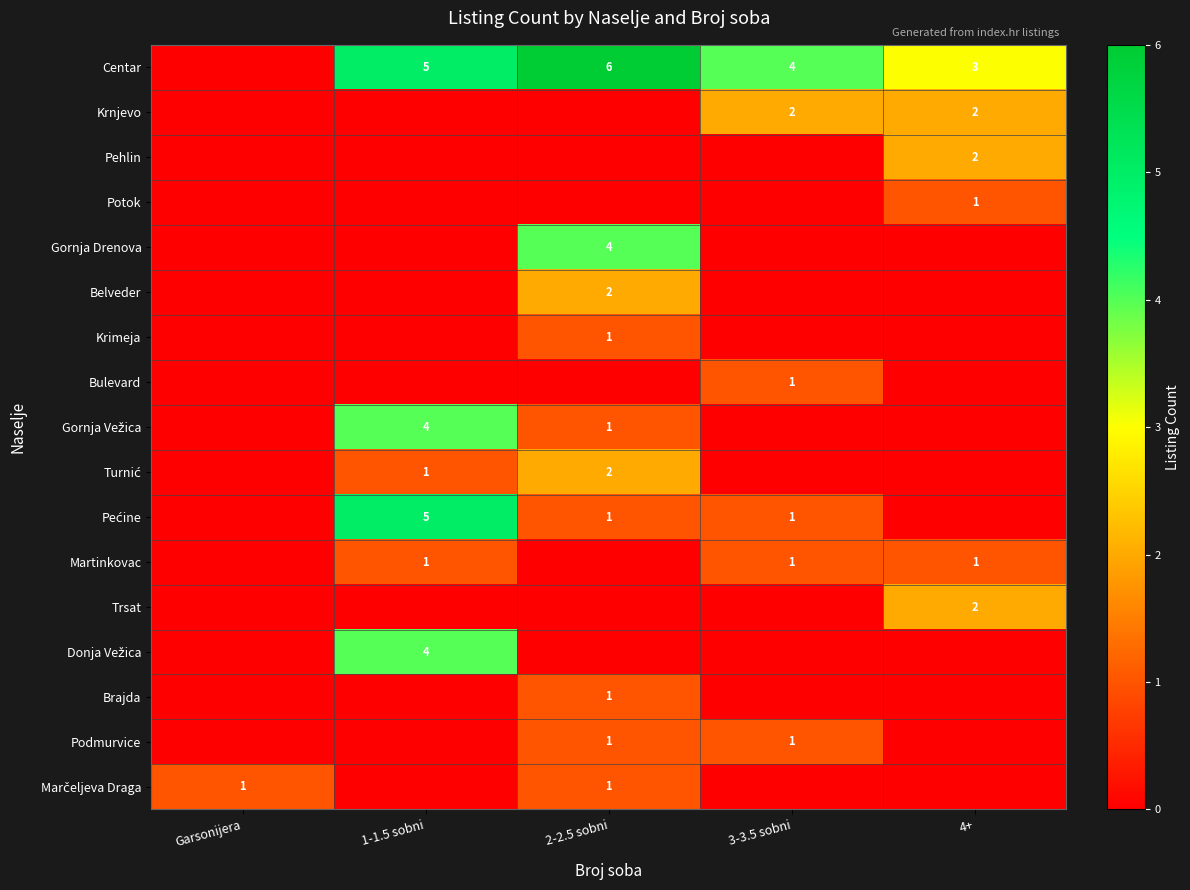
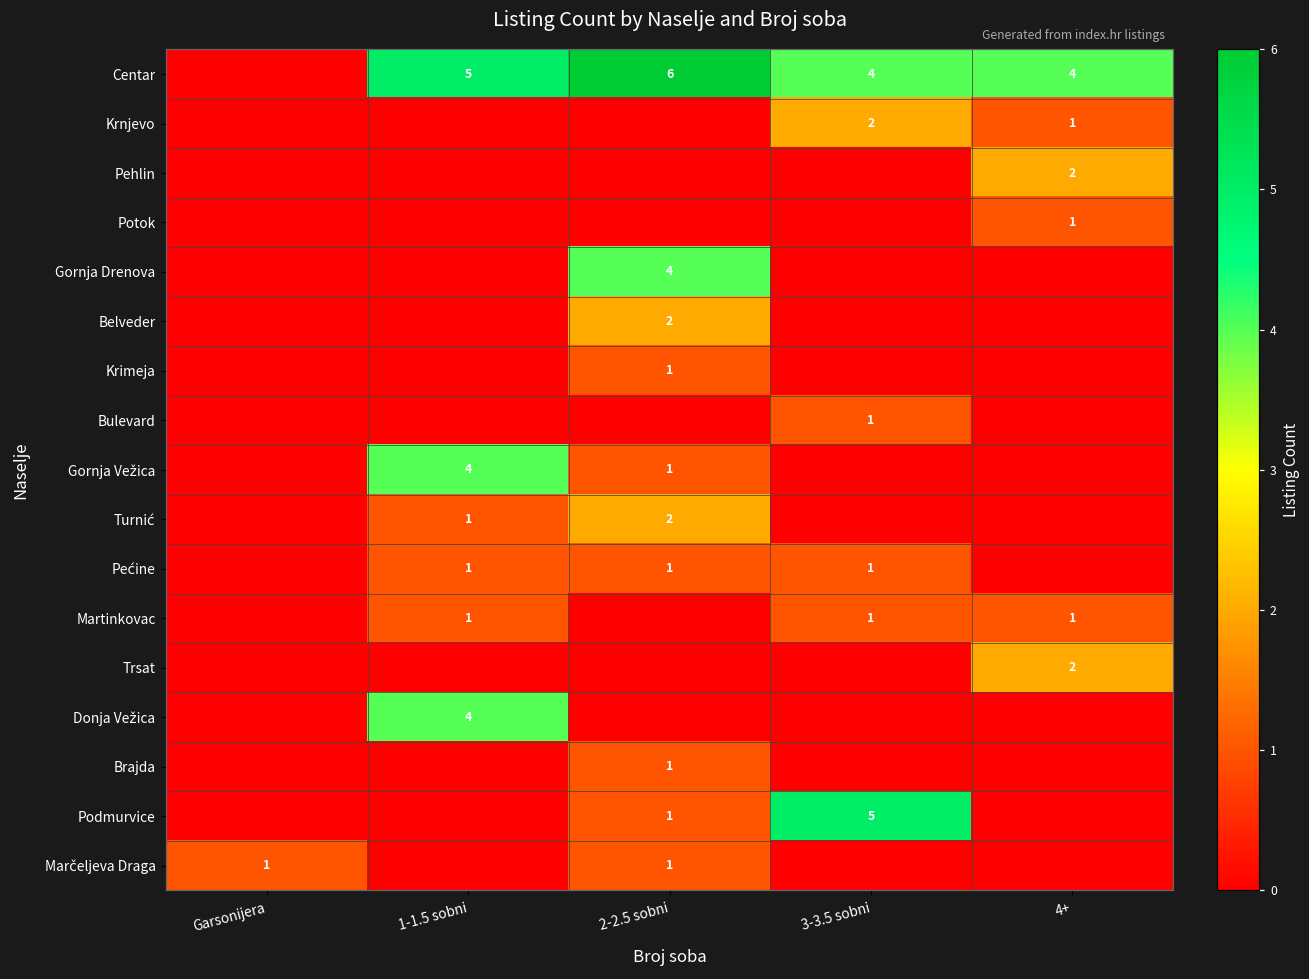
  {
    "Centar": {
      "1-1.5 sobni": 5,
      "2-2.5 sobni": 6,
      "3-3.5 sobni": 4,
-     "4+": 3
+     "4+": 4
    },
    "Krnjevo": {
      "3-3.5 sobni": 2,
-     "4+": 2
+     "4+": 1
    },
    "Pehlin": {
      "4+": 2
    },
    "Potok": {
      "4+": 1
    },
    "Gornja Drenova": {
      "2-2.5 sobni": 4
    },
    "Belveder": {
      "2-2.5 sobni": 2
    },
    "Krimeja": {
      "2-2.5 sobni": 1
    },
    "Bulevard": {
      "3-3.5 sobni": 1
    },
    "Gornja Vežica": {
      "1-1.5 sobni": 4,
      "2-2.5 sobni": 1
    },
    "Turnić": {
      "1-1.5 sobni": 1,
      "2-2.5 sobni": 2
    },
    "Pećine": {
-     "1-1.5 sobni": 5,
+     "1-1.5 sobni": 1,
      "2-2.5 sobni": 1,
      "3-3.5 sobni": 1
    },
    "Martinkovac": {
      "1-1.5 sobni": 1,
      "3-3.5 sobni": 1,
      "4+": 1
    },
    "Trsat": {
      "4+": 2
    },
    "Donja Vežica": {
      "1-1.5 sobni": 4
    },
    "Brajda": {
      "2-2.5 sobni": 1
    },
    "Podmurvice": {
      "2-2.5 sobni": 1,
-     "3-3.5 sobni": 1
+     "3-3.5 sobni": 5
    },
    "Marčeljeva Draga": {
      "Garsonijera": 1,
      "2-2.5 sobni": 1
    }
  }
